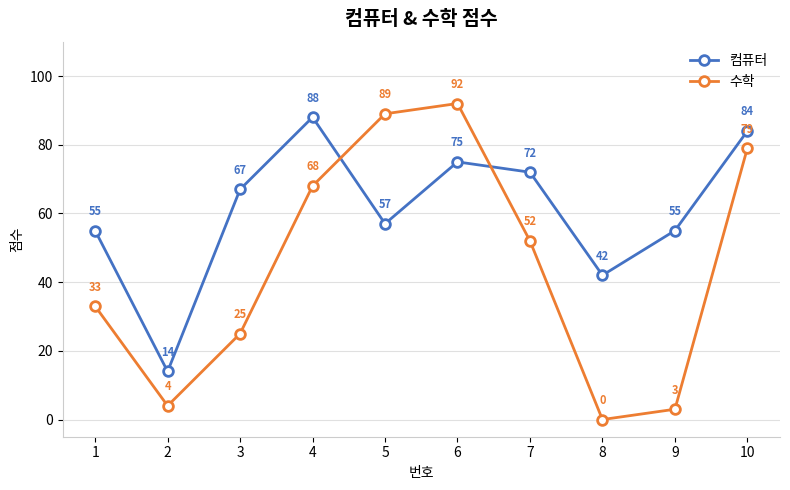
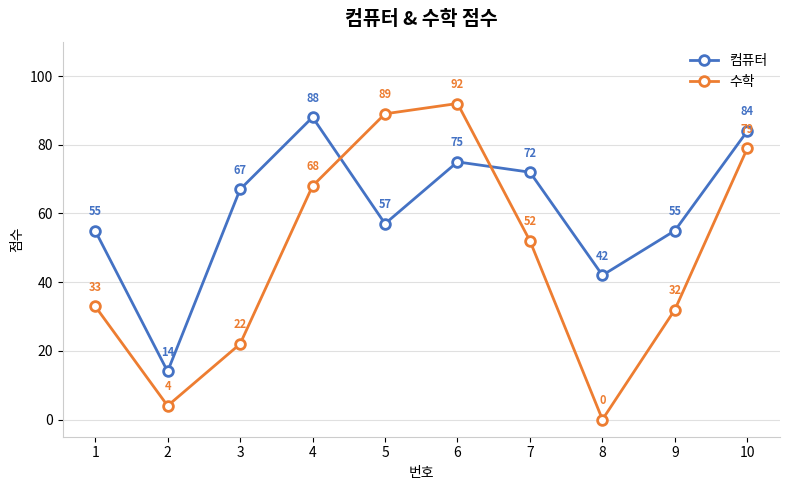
  {
    "컴퓨터": {
      "1": 55,
      "2": 14,
      "3": 67,
      "4": 88,
      "5": 57,
      "6": 75,
      "7": 72,
      "8": 42,
      "9": 55,
      "10": 84
    },
    "수학": {
      "1": 33,
      "2": 4,
-     "3": 25,
+     "3": 22,
      "4": 68,
      "5": 89,
      "6": 92,
      "7": 52,
      "8": 0,
-     "9": 3
+     "9": 32
    }
  }
